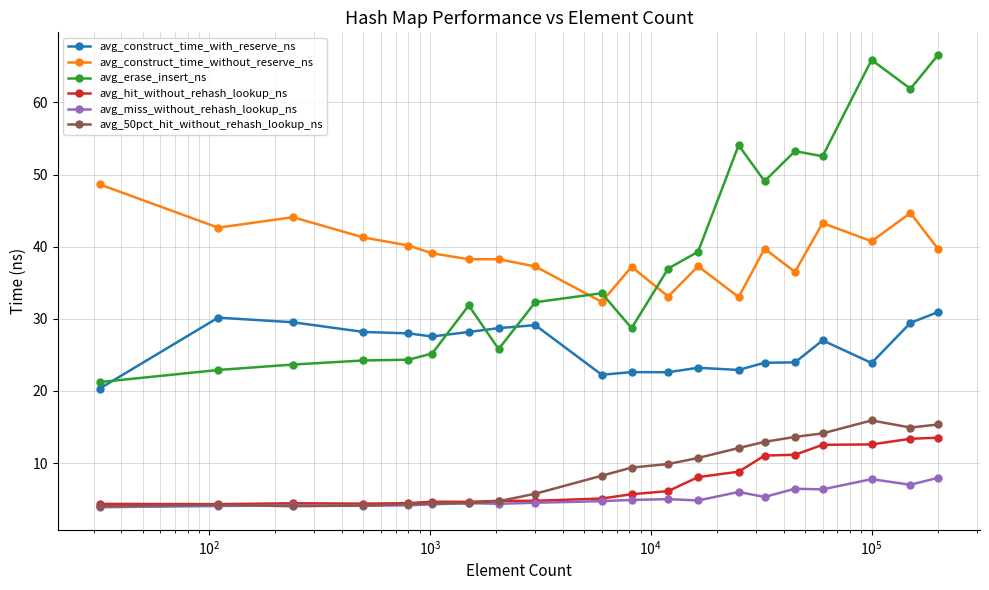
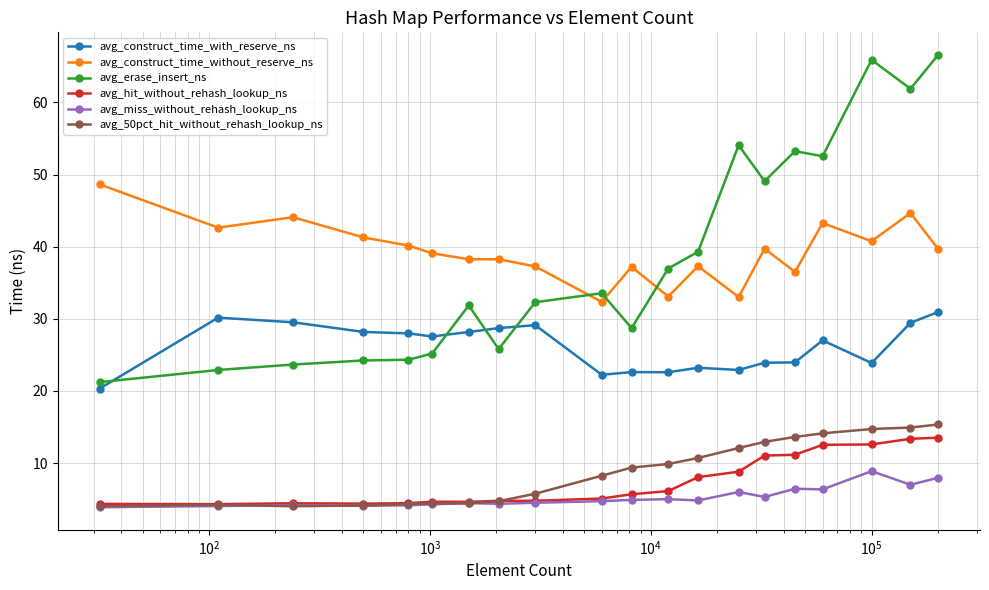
  {
    "avg_construct_time_with_reserve_ns": {
      "10^5": 24
    },
    "avg_construct_time_without_reserve_ns": {
      "10^5": 41
    },
    "avg_erase_insert_ns": {
      "10^5": 66
    },
    "avg_hit_without_rehash_lookup_ns": {
      "10^5": 13
    },
    "avg_miss_without_rehash_lookup_ns": {
-     "10^5": 8
+     "10^5": 9
    },
    "avg_50pct_hit_without_rehash_lookup_ns": {
-     "10^5": 16
+     "10^5": 15
    }
  }
